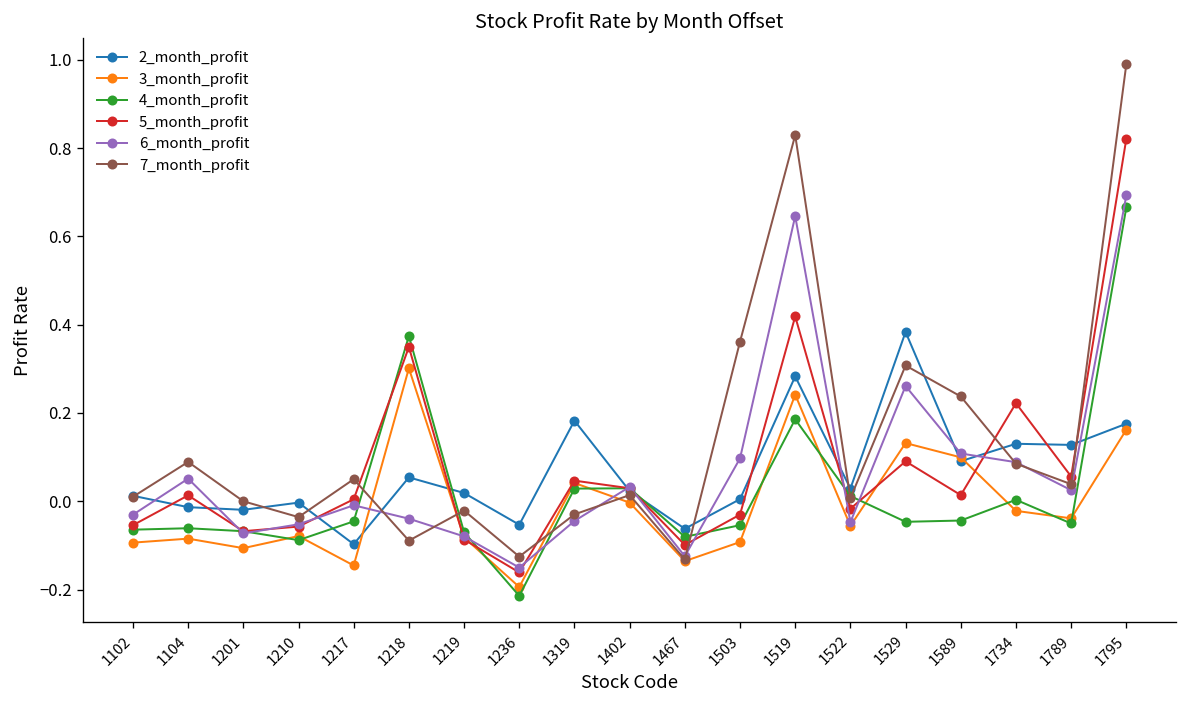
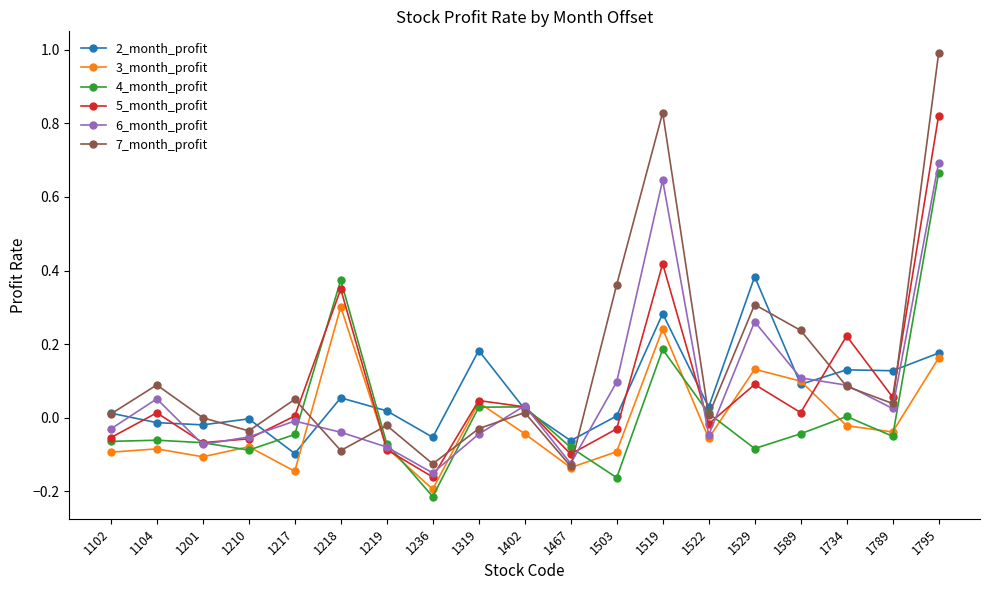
  {
    "2_month_profit": {
      "1104": -0.01,
      "1201": -0.02,
      "1210": 0.00,
      "1217": -0.10,
      "1218": 0.05,
      "1219": 0.02,
      "1236": -0.05,
      "1319": 0.18,
      "1467": -0.06,
      "1503": 0.00,
      "1519": 0.28,
      "1522": 0.03,
      "1529": 0.38,
      "1589": 0.09,
      "1734": 0.13,
      "1789": 0.13,
      "1795": 0.18
    },
    "3_month_profit": {
      "1102": -0.09,
      "1104": -0.08,
      "1201": -0.11,
      "1210": -0.08,
      "1217": -0.15,
      "1218": 0.30,
      "1236": -0.19,
-     "1402": 0.00,
+     "1402": -0.04,
      "1503": -0.09,
      "1519": 0.24,
      "1522": -0.06,
      "1529": 0.13,
      "1589": 0.10,
      "1734": -0.02,
      "1789": -0.04,
      "1795": 0.16
    },
    "4_month_profit": {
      "1102": -0.06,
      "1104": -0.06,
      "1210": -0.09,
      "1217": -0.05,
      "1218": 0.37,
      "1219": -0.07,
      "1236": -0.21,
      "1319": 0.03,
      "1467": -0.08,
-     "1503": -0.05,
+     "1503": -0.16,
      "1519": 0.19,
-     "1529": -0.05,
+     "1529": -0.08,
      "1589": -0.04,
      "1734": 0.00,
      "1789": -0.05,
      "1795": 0.67
    },
    "5_month_profit": {
      "1102": -0.05,
      "1104": 0.01,
      "1217": 0.00,
      "1218": 0.35,
      "1236": -0.16,
      "1467": -0.10,
      "1503": -0.03,
      "1519": 0.42,
      "1522": -0.02,
      "1529": 0.09,
      "1589": 0.01,
      "1734": 0.22,
      "1789": 0.06,
      "1795": 0.82
    },
    "6_month_profit": {
      "1102": -0.03,
      "1104": 0.05,
      "1217": -0.01,
      "1218": -0.04,
      "1236": -0.15,
      "1319": -0.04,
      "1467": -0.12,
      "1503": 0.10,
      "1519": 0.65,
      "1522": -0.05,
      "1529": 0.26,
      "1589": 0.11,
      "1789": 0.03,
      "1795": 0.69
    },
    "7_month_profit": {
      "1104": 0.09,
      "1201": 0.00,
      "1210": -0.04,
      "1217": 0.05,
      "1218": -0.09,
      "1219": -0.02,
      "1236": -0.13,
      "1319": -0.03,
      "1402": 0.01,
      "1503": 0.36,
      "1519": 0.83,
      "1529": 0.31,
      "1589": 0.24,
      "1789": 0.04,
      "1795": 0.99
    }
  }
